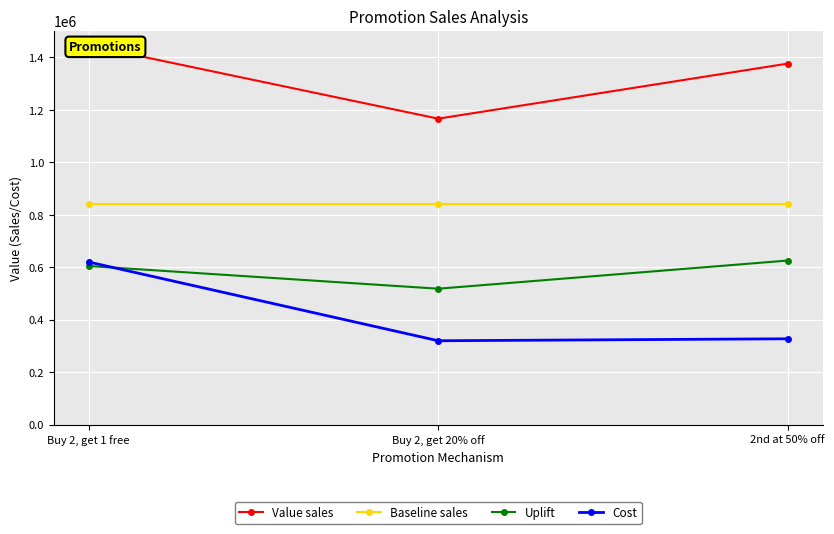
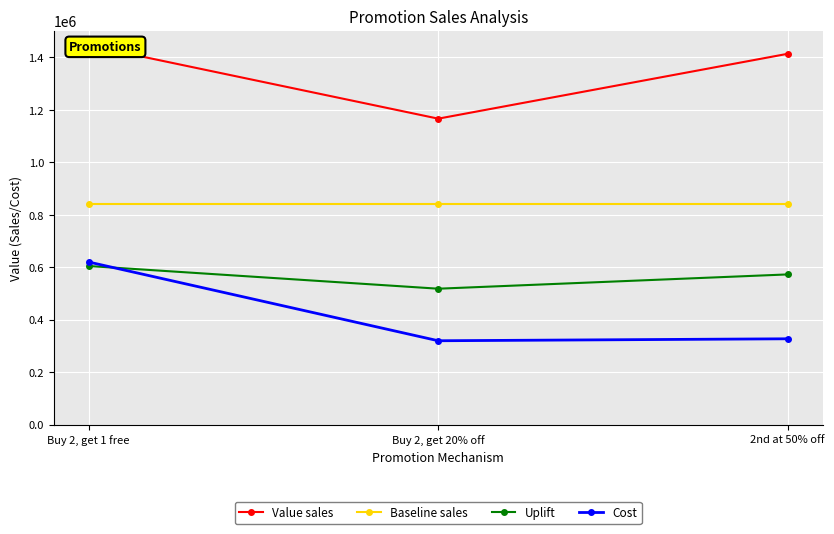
  {
    "Value sales": {
      "Buy 2, get 20% off": 1170000,
-     "2nd at 50% off": 1380000
+     "2nd at 50% off": 1410000
    },
    "Baseline sales": {
      "Buy 2, get 1 free": 840000,
      "Buy 2, get 20% off": 840000,
      "2nd at 50% off": 840000
    },
    "Uplift": {
      "Buy 2, get 1 free": 600000,
      "Buy 2, get 20% off": 520000,
-     "2nd at 50% off": 630000
+     "2nd at 50% off": 570000
    },
    "Cost": {
      "Buy 2, get 1 free": 620000,
      "Buy 2, get 20% off": 320000,
      "2nd at 50% off": 330000
    }
  }
